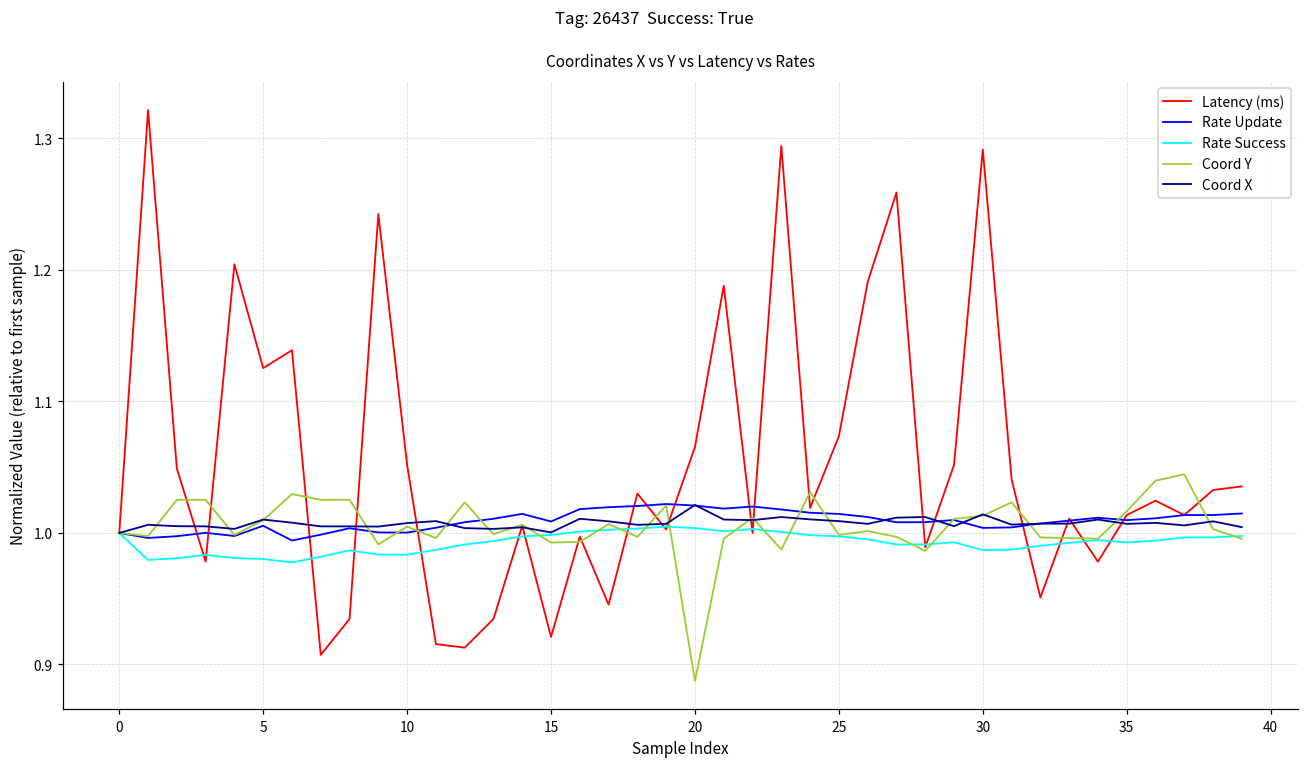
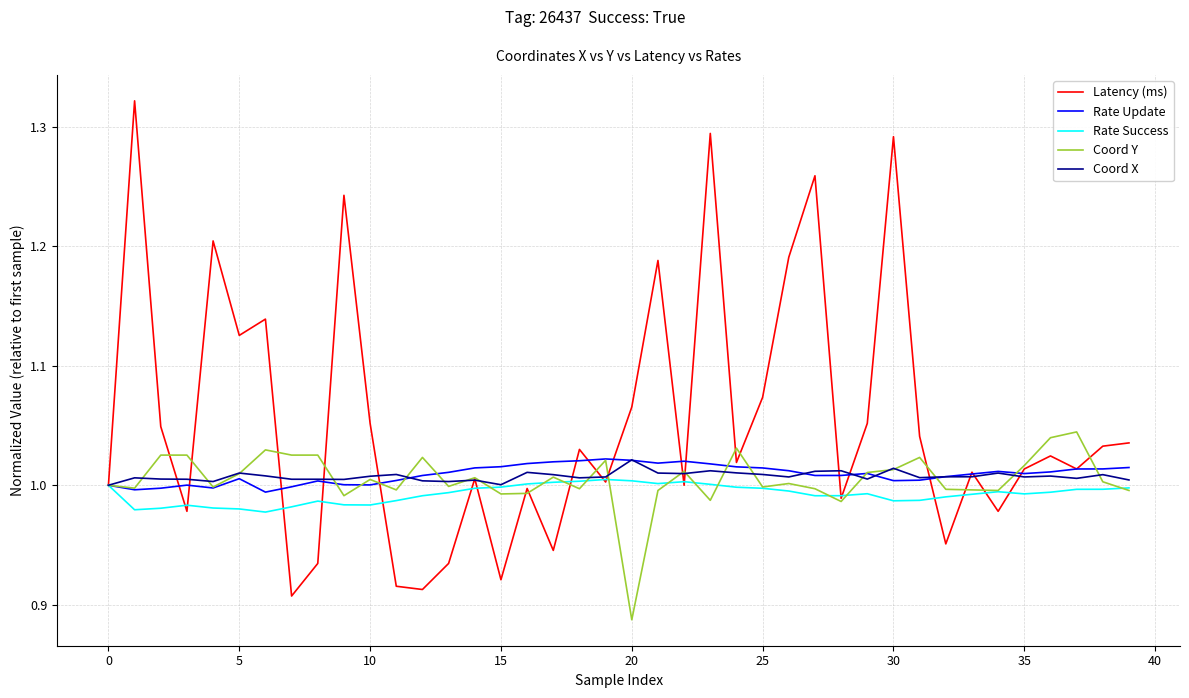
  {
    "Latency (ms)": {
      "5": 1.125,
      "10": 1.052,
      "15": 0.921,
      "20": 1.065,
      "25": 1.074,
      "30": 1.292,
      "35": 1.014
    },
    "Rate Update": {
      "5": 1.005,
      "10": 1.000,
-     "15": 1.009,
+     "15": 1.016,
      "25": 1.014,
      "30": 1.004,
      "35": 1.010
    },
    "Rate Success": {
      "5": 0.980,
      "10": 0.983,
      "20": 1.004,
      "30": 0.987,
      "35": 0.993
    },
    "Coord Y": {
      "10": 1.005,
      "15": 0.993,
      "20": 0.887,
      "35": 1.016
    },
    "Coord X": {
      "10": 1.008,
      "25": 1.009,
      "35": 1.007
    }
  }
